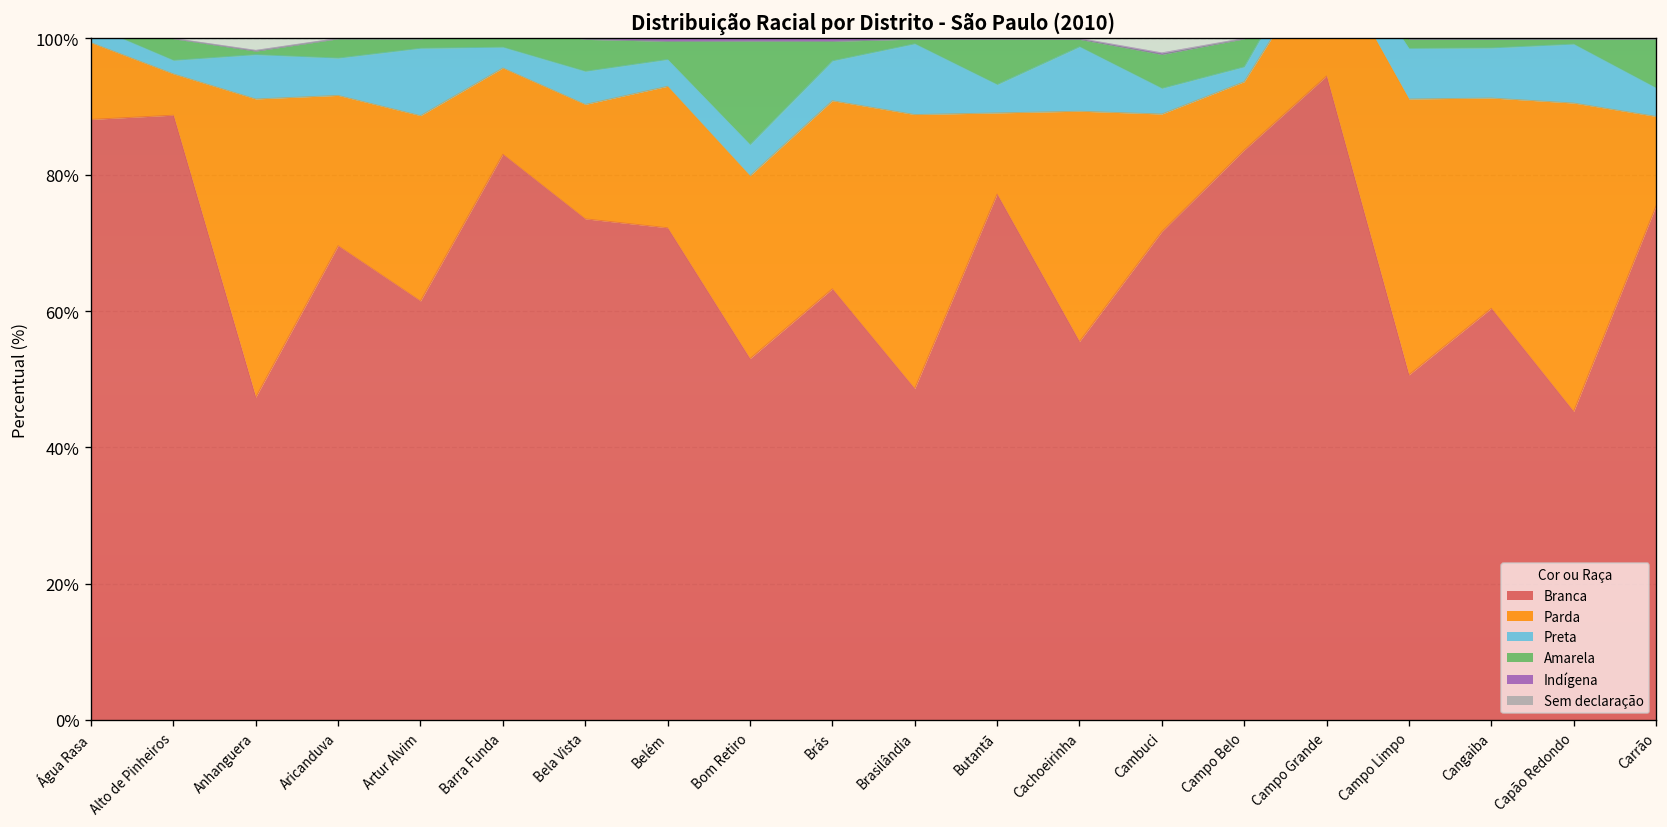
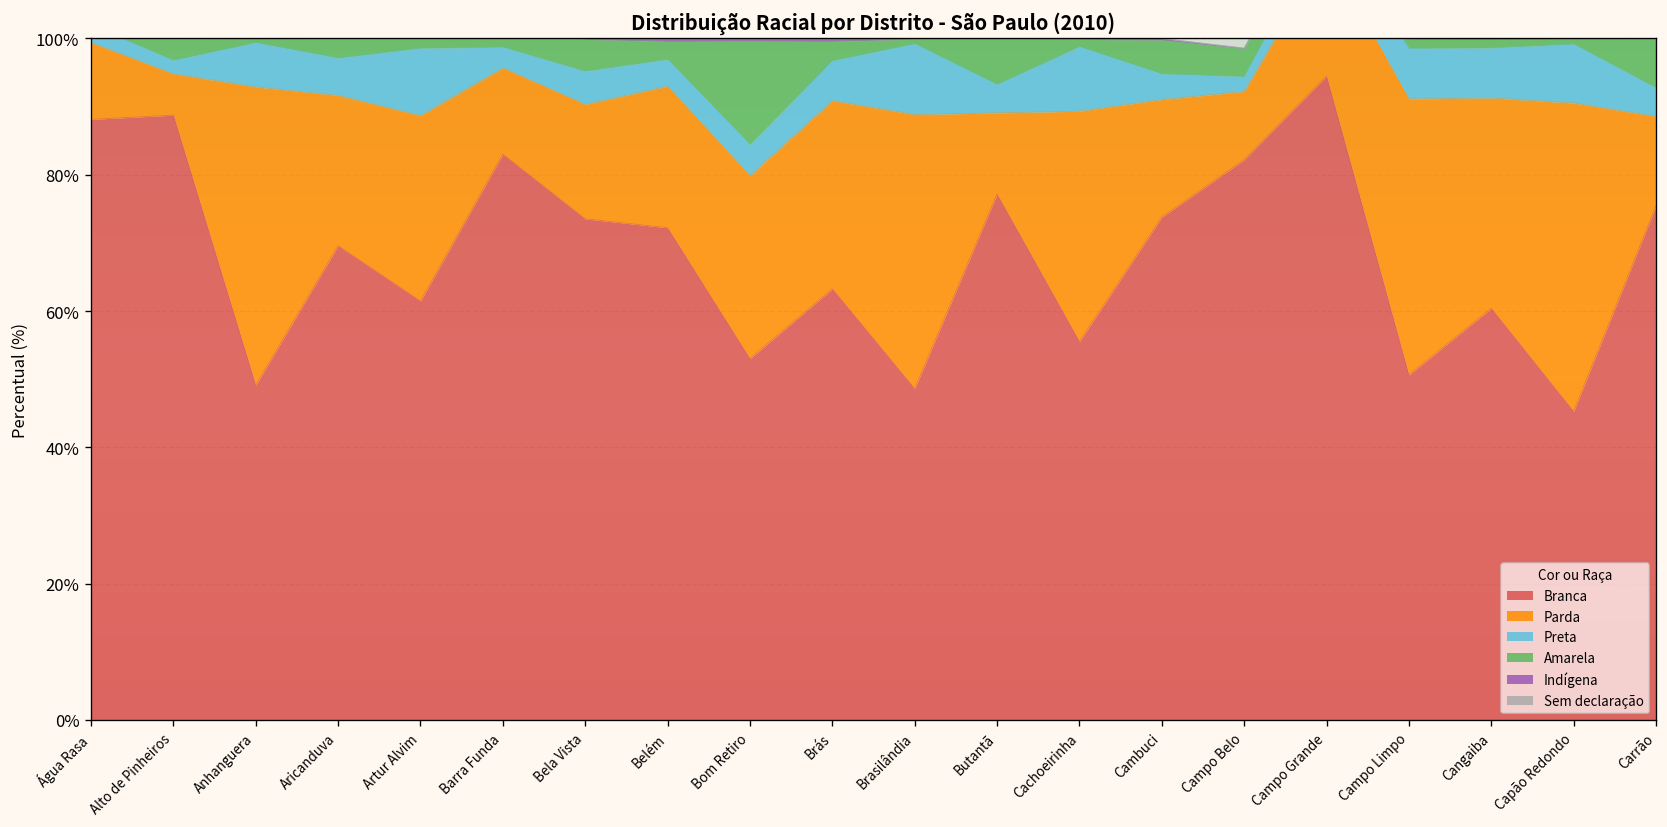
  {
    "Branca": {
      "Água Rasa": "88%",
      "Alto de Pinheiros": "89%",
-     "Anhanguera": "47%",
+     "Anhanguera": "49%",
      "Aricanduva": "70%",
      "Artur Alvim": "61%",
      "Barra Funda": "83%",
      "Bela Vista": "74%",
      "Belém": "72%",
      "Bom Retiro": "53%",
      "Brás": "63%",
      "Brasilândia": "49%",
      "Butantã": "77%",
      "Cachoeirinha": "56%",
-     "Cambuci": "72%",
-     "Campo Belo": "84%",
+     "Cambuci": "74%",
+     "Campo Belo": "82%",
      "Campo Grande": "94%",
      "Campo Limpo": "51%",
      "Cangaiba": "60%",
      "Capão Redondo": "45%",
      "Carrão": "75%"
    },
    "Parda": {
      "Água Rasa": "11%",
      "Alto de Pinheiros": "6%",
      "Anhanguera": "44%",
      "Aricanduva": "22%",
      "Artur Alvim": "27%",
      "Barra Funda": "13%",
      "Bela Vista": "17%",
      "Belém": "21%",
      "Bom Retiro": "27%",
      "Brás": "28%",
      "Brasilândia": "40%",
      "Butantã": "12%",
      "Cachoeirinha": "34%",
      "Cambuci": "17%",
      "Campo Belo": "10%",
      "Campo Limpo": "40%",
      "Cangaiba": "31%",
      "Capão Redondo": "45%",
      "Carrão": "13%"
    },
    "Preta": {
      "Alto de Pinheiros": "2%",
      "Anhanguera": "7%",
      "Aricanduva": "5%",
      "Artur Alvim": "10%",
      "Barra Funda": "3%",
      "Bela Vista": "5%",
      "Belém": "4%",
      "Bom Retiro": "5%",
      "Brás": "6%",
      "Brasilândia": "10%",
      "Butantã": "4%",
      "Cachoeirinha": "9%",
      "Cambuci": "4%",
      "Campo Belo": "2%",
      "Campo Limpo": "7%",
      "Cangaiba": "7%",
      "Capão Redondo": "9%",
      "Carrão": "4%"
    }
  }
